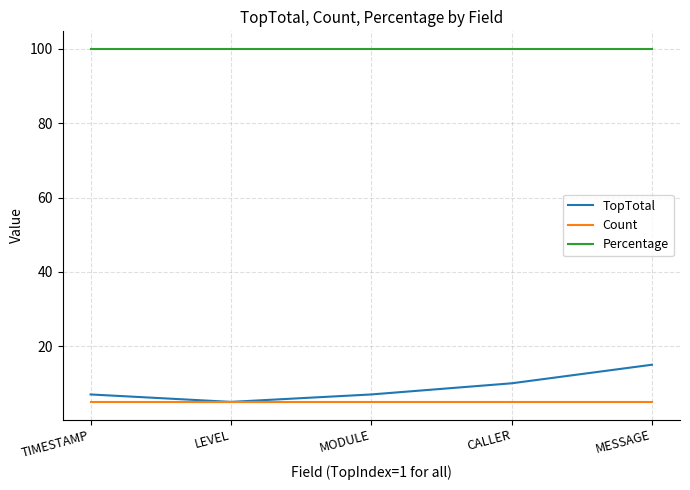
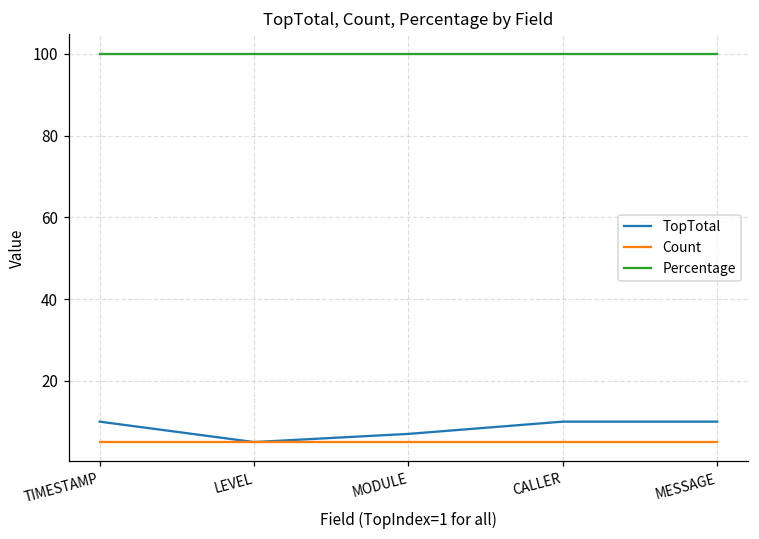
  {
    "TopTotal": {
-     "TIMESTAMP": 7,
+     "TIMESTAMP": 10,
      "MODULE": 7,
      "CALLER": 10,
-     "MESSAGE": 15
+     "MESSAGE": 10
    },
    "Count": {
      "TIMESTAMP": 5,
      "MODULE": 5,
      "CALLER": 5,
      "MESSAGE": 5
    },
    "Percentage": {
      "TIMESTAMP": 100,
      "LEVEL": 100,
      "MODULE": 100,
      "CALLER": 100,
      "MESSAGE": 100
    }
  }
